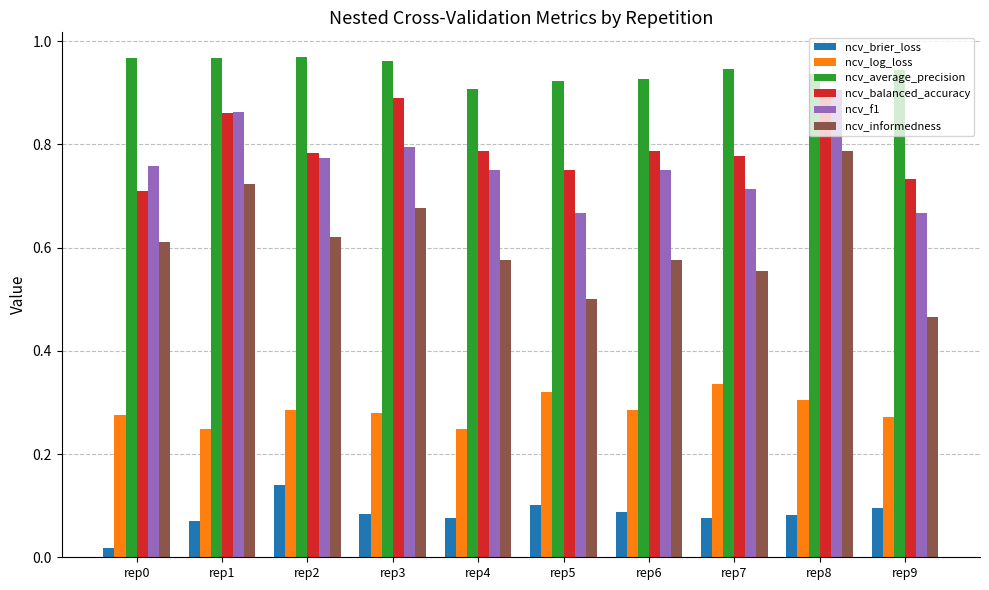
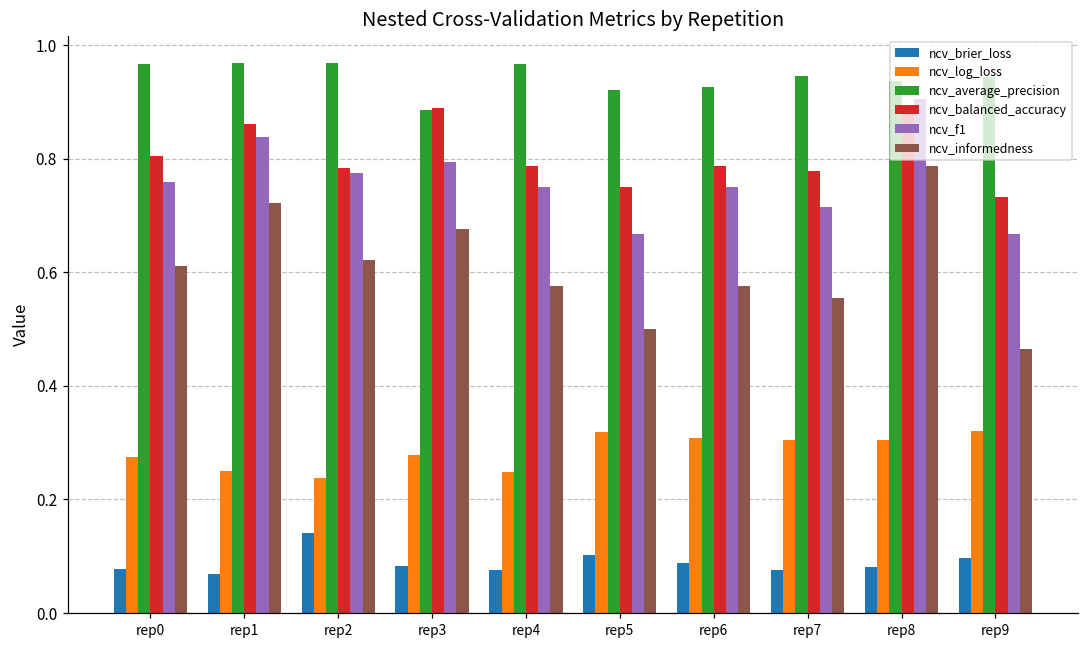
  {
    "ncv_brier_loss": {
-     "rep0": 0.02,
+     "rep0": 0.08,
      "rep1": 0.07,
      "rep2": 0.14,
      "rep3": 0.08,
      "rep4": 0.08,
      "rep5": 0.10,
      "rep6": 0.09,
      "rep7": 0.08,
      "rep8": 0.08,
      "rep9": 0.10
    },
    "ncv_log_loss": {
      "rep0": 0.28,
      "rep1": 0.25,
-     "rep2": 0.29,
+     "rep2": 0.24,
      "rep3": 0.28,
      "rep4": 0.25,
      "rep5": 0.32,
-     "rep6": 0.28,
-     "rep7": 0.33,
+     "rep6": 0.31,
+     "rep7": 0.30,
      "rep8": 0.30,
-     "rep9": 0.27
+     "rep9": 0.32
    },
    "ncv_average_precision": {
      "rep0": 0.97,
      "rep1": 0.97,
      "rep2": 0.97,
-     "rep3": 0.96,
-     "rep4": 0.91,
+     "rep3": 0.89,
+     "rep4": 0.97,
      "rep5": 0.92,
      "rep6": 0.93,
      "rep7": 0.95
    },
    "ncv_balanced_accuracy": {
-     "rep0": 0.71,
+     "rep0": 0.81,
      "rep1": 0.86,
      "rep2": 0.78,
      "rep3": 0.89,
      "rep4": 0.79,
      "rep5": 0.75,
      "rep6": 0.79,
      "rep7": 0.78,
      "rep9": 0.73
    },
    "ncv_f1": {
      "rep0": 0.76,
-     "rep1": 0.86,
+     "rep1": 0.84,
      "rep2": 0.77,
      "rep3": 0.79,
      "rep4": 0.75,
      "rep5": 0.67,
      "rep6": 0.75,
      "rep7": 0.71,
      "rep9": 0.67
    },
    "ncv_informedness": {
      "rep0": 0.61,
      "rep1": 0.72,
      "rep2": 0.62,
      "rep3": 0.68,
      "rep4": 0.58,
      "rep5": 0.50,
      "rep6": 0.58,
      "rep7": 0.56,
      "rep8": 0.79,
      "rep9": 0.46
    }
  }
